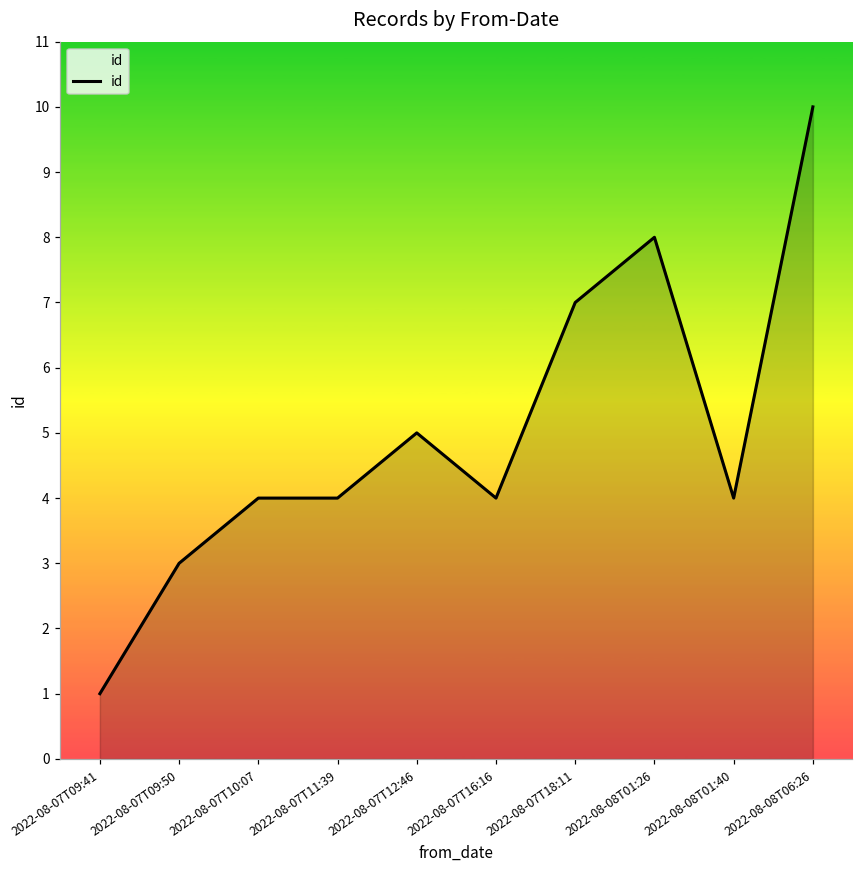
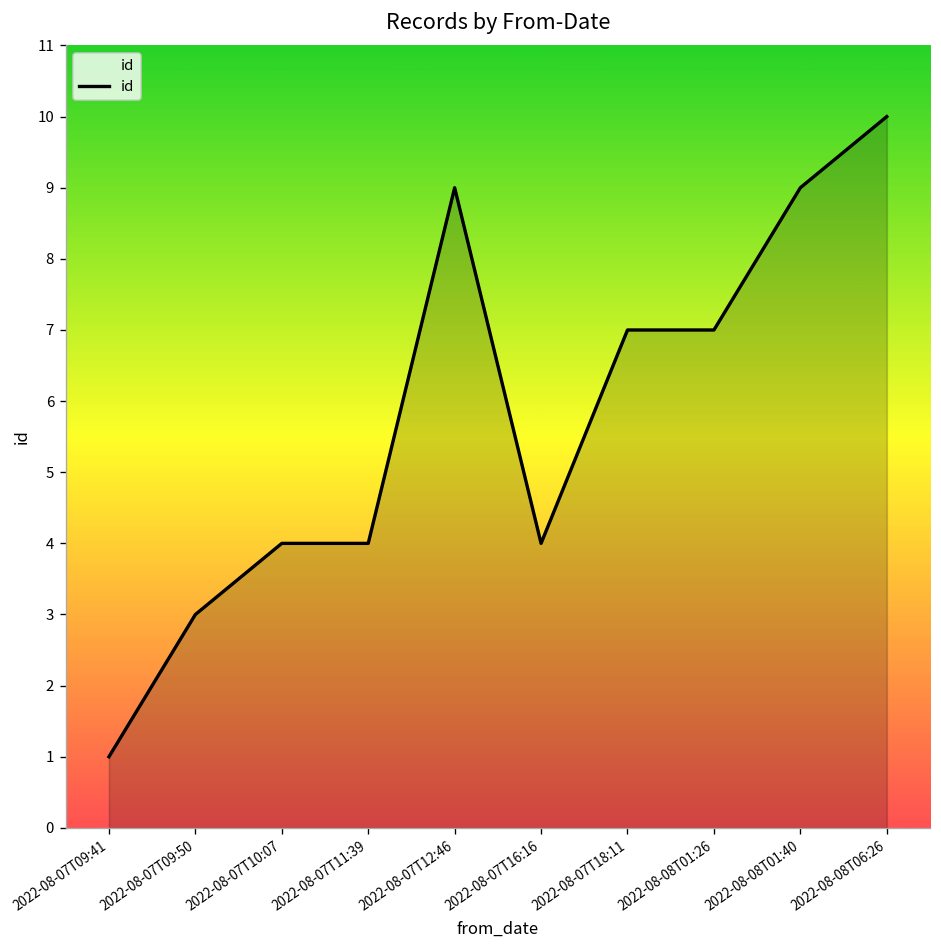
  {
    "2022-08-07T09:41": 1,
    "2022-08-07T09:50": 3,
    "2022-08-07T10:07": 4,
    "2022-08-07T11:39": 4,
-   "2022-08-07T12:46": 5,
+   "2022-08-07T12:46": 9,
    "2022-08-07T16:16": 4,
    "2022-08-07T18:11": 7,
-   "2022-08-08T01:26": 8,
-   "2022-08-08T01:40": 4,
+   "2022-08-08T01:26": 7,
+   "2022-08-08T01:40": 9,
    "2022-08-08T06:26": 10
  }
